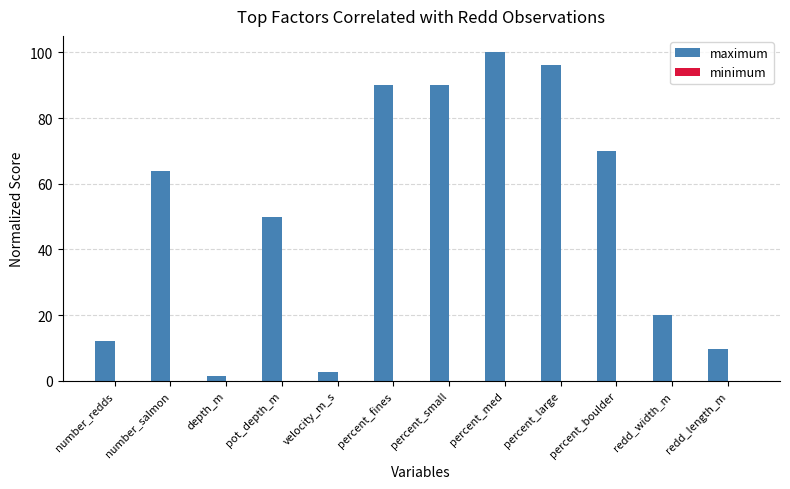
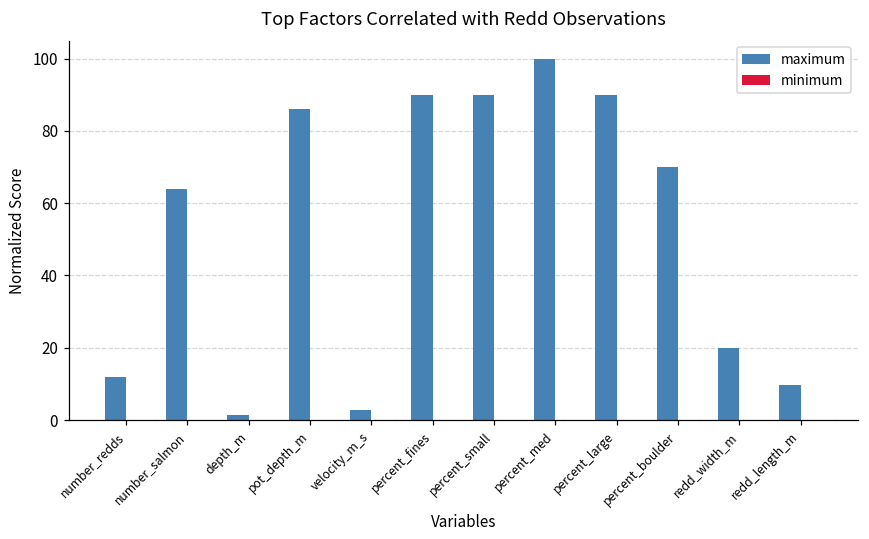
  {
    "maximum": {
      "number_redds": 12,
      "number_salmon": 64,
      "depth_m": 2,
-     "pot_depth_m": 50,
+     "pot_depth_m": 86,
      "velocity_m_s": 3,
      "percent_fines": 90,
      "percent_small": 90,
      "percent_med": 100,
-     "percent_large": 96,
+     "percent_large": 90,
      "percent_boulder": 70,
      "redd_width_m": 20,
      "redd_length_m": 10
    },
    "minimum": {
      "number_redds": 0,
      "number_salmon": 0,
      "depth_m": 0,
      "pot_depth_m": 0,
      "percent_fines": 0,
      "percent_small": 0,
      "percent_med": 0,
      "percent_large": 0,
      "percent_boulder": 0,
      "redd_width_m": 0,
      "redd_length_m": 0
    }
  }
